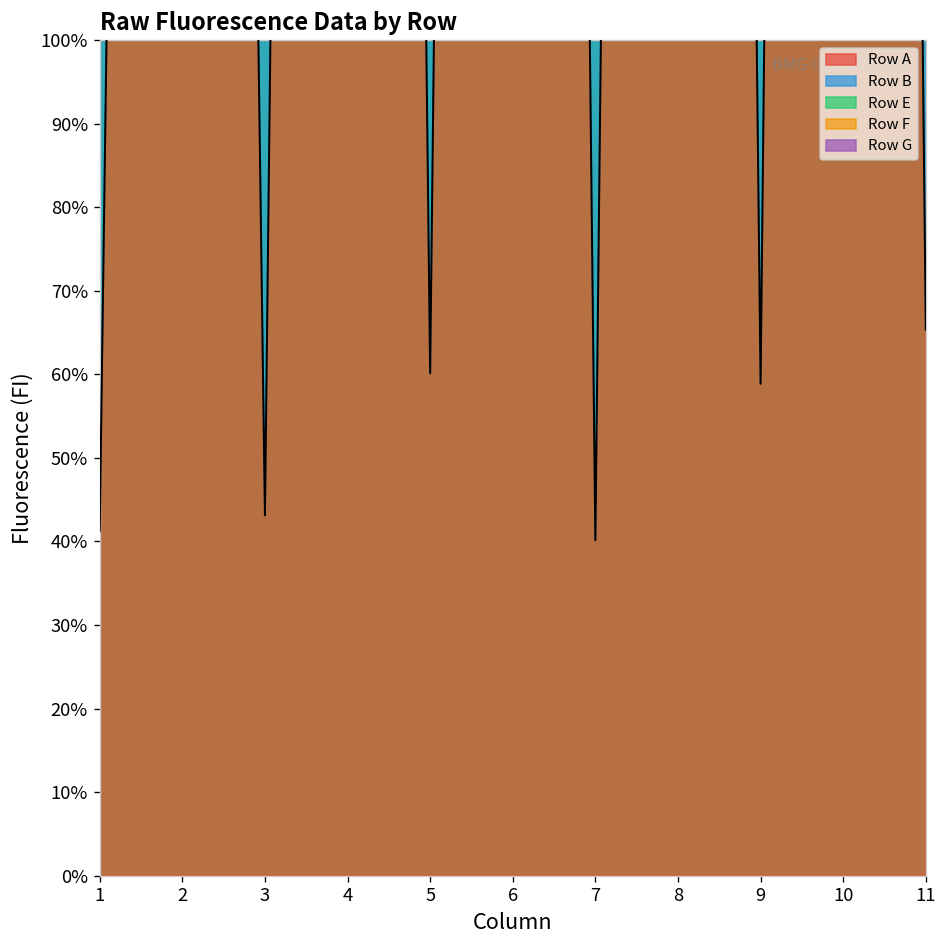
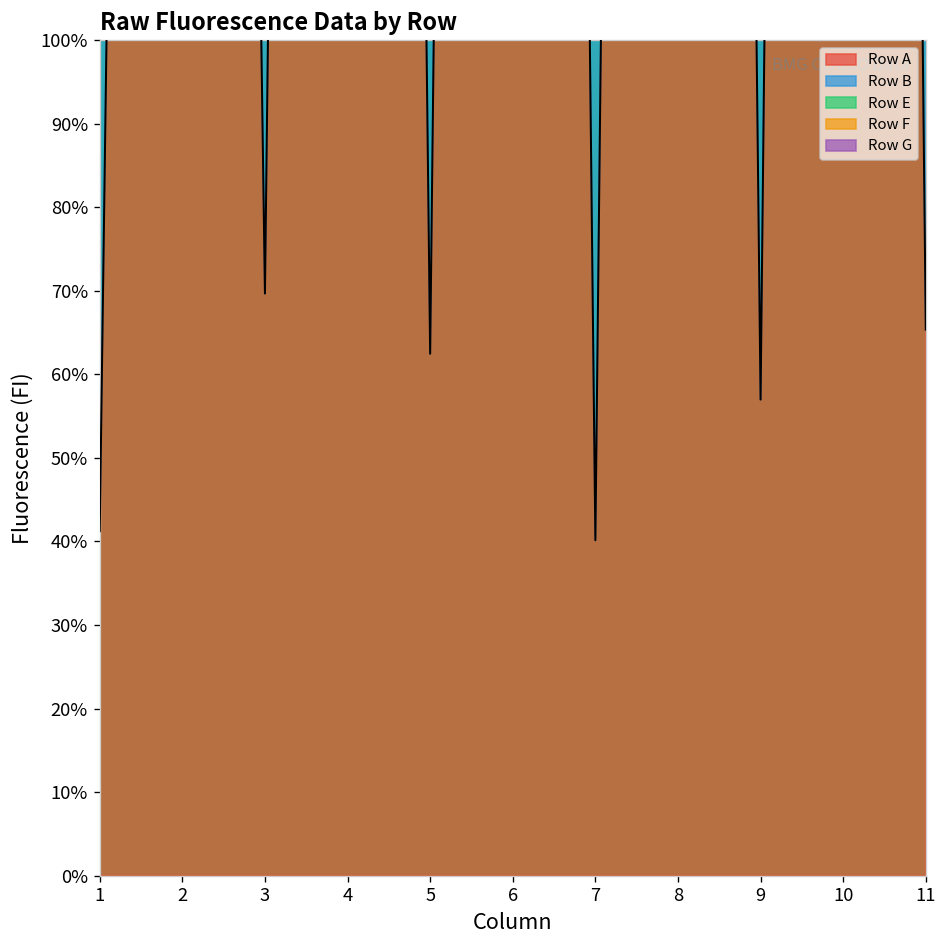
  {
    "Row A": {
      "1": "41%",
-     "3": "43%",
-     "5": "60%",
+     "3": "70%",
+     "5": "62%",
      "7": "40%",
-     "9": "59%",
+     "9": "57%",
      "11": "65%"
    }
  }
